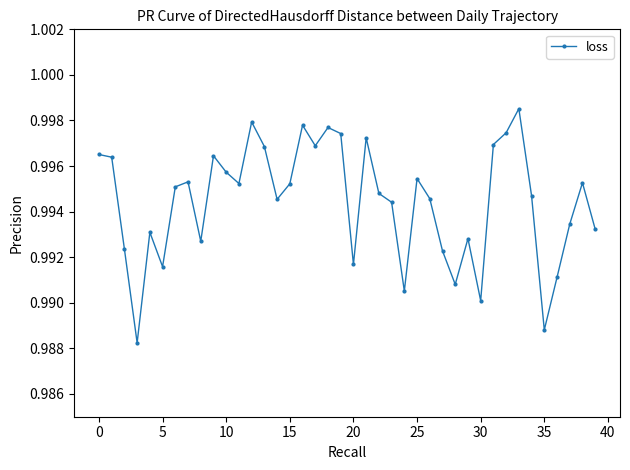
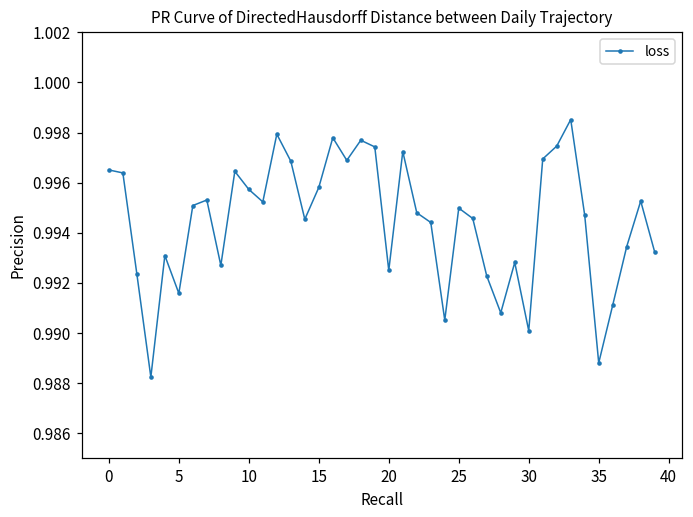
  {
    "0": 0.9965,
    "5": 0.9916,
    "10": 0.9957,
-   "15": 0.9952,
-   "20": 0.9917,
-   "25": 0.9955,
+   "15": 0.9958,
+   "20": 0.9925,
+   "25": 0.9950,
    "30": 0.9901,
    "35": 0.9888
  }
